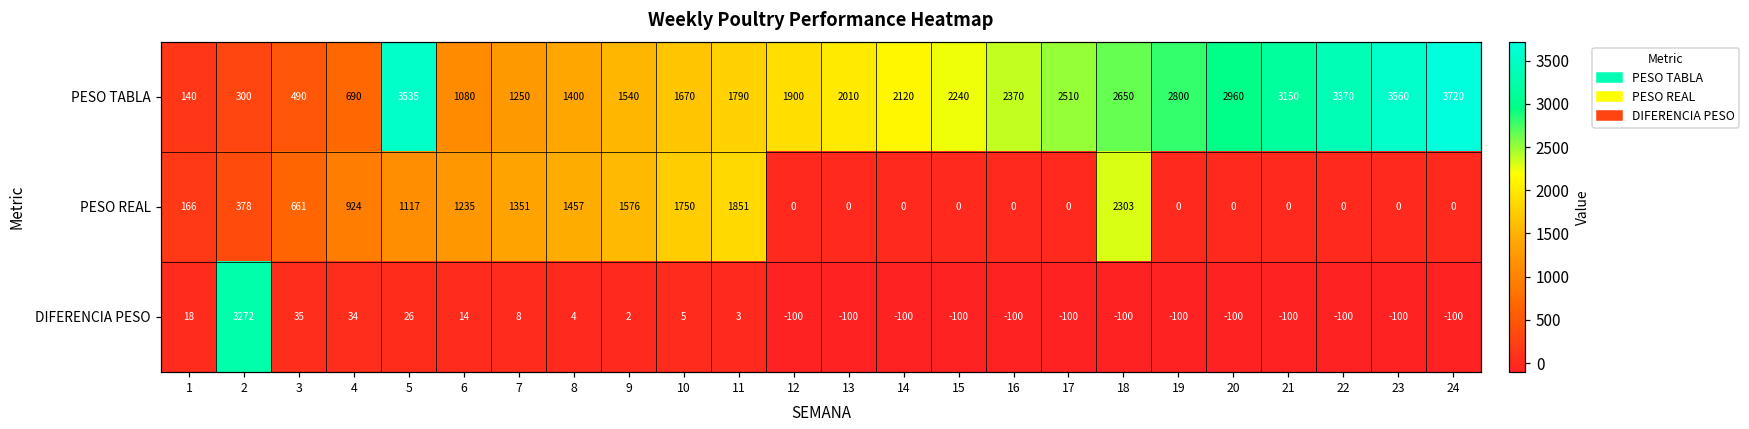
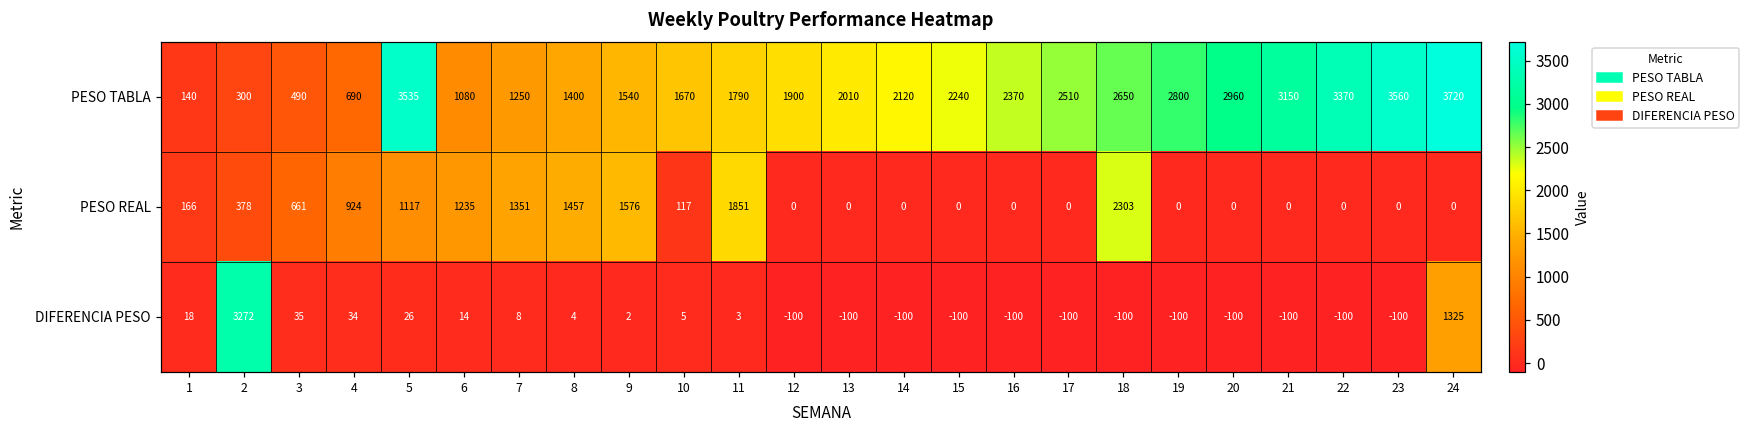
  {
    "PESO TABLA": {
      "1": 140,
      "2": 300,
      "3": 490,
      "4": 690,
      "5": 3535,
      "6": 1080,
      "7": 1250,
      "8": 1400,
      "9": 1540,
      "10": 1670,
      "11": 1790,
      "12": 1900,
      "13": 2010,
      "14": 2120,
      "15": 2240,
      "16": 2370,
      "17": 2510,
      "18": 2650,
      "19": 2800,
      "20": 2960,
      "21": 3150,
      "22": 3370,
      "23": 3560,
      "24": 3720
    },
    "PESO REAL": {
      "1": 166,
      "2": 378,
      "3": 661,
      "4": 924,
      "5": 1117,
      "6": 1235,
      "7": 1351,
      "8": 1457,
      "9": 1576,
-     "10": 1750,
+     "10": 117,
      "11": 1851,
      "12": 0,
      "13": 0,
      "14": 0,
      "15": 0,
      "16": 0,
      "17": 0,
      "18": 2303,
      "19": 0,
      "20": 0,
      "21": 0,
      "22": 0,
      "23": 0,
      "24": 0
    },
    "DIFERENCIA PESO": {
      "1": 18,
      "2": 3272,
      "3": 35,
      "4": 34,
      "5": 26,
      "6": 14,
      "7": 8,
      "8": 4,
      "9": 2,
      "10": 5,
      "11": 3,
      "12": -100,
      "13": -100,
      "14": -100,
      "15": -100,
      "16": -100,
      "17": -100,
      "18": -100,
      "19": -100,
      "20": -100,
      "21": -100,
      "22": -100,
      "23": -100,
-     "24": -100
+     "24": 1325
    }
  }
